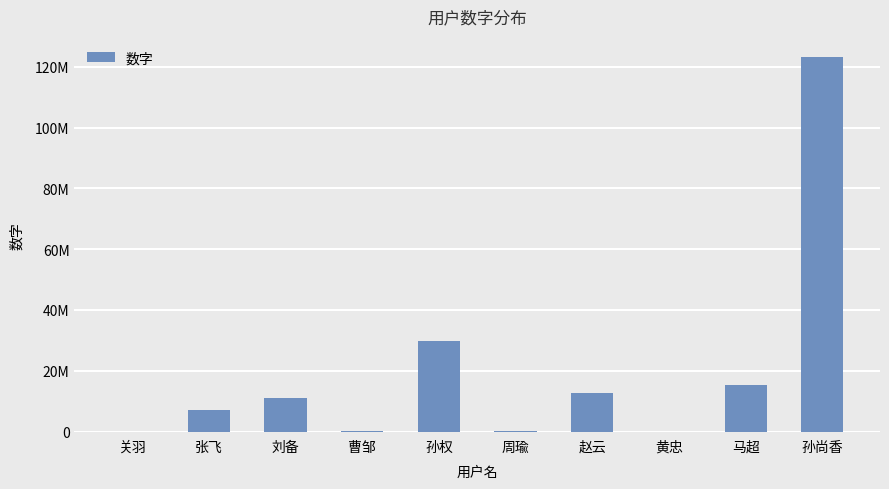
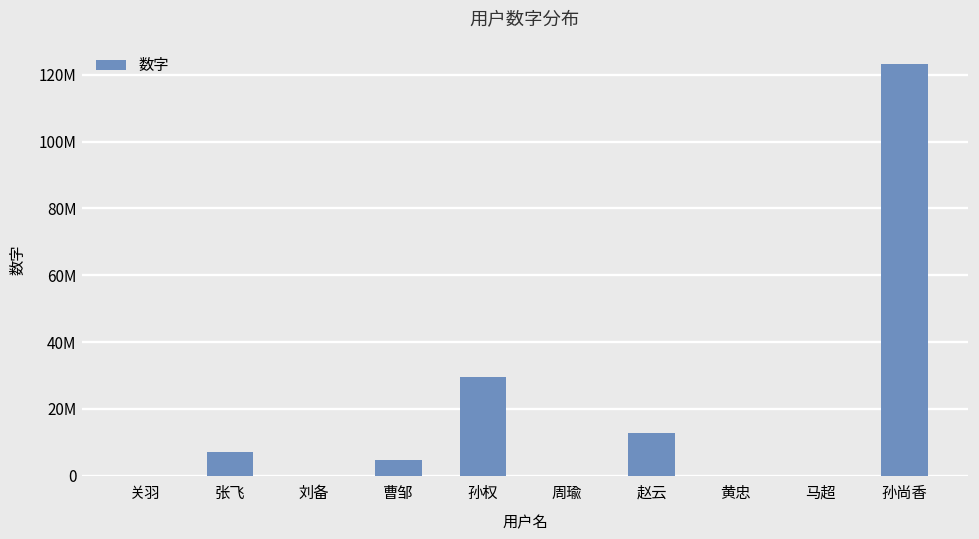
  {
    "张飞": 7000000,
-   "刘备": 11000000,
-   "曹邹": 0,
+   "刘备": 0,
+   "曹邹": 5000000,
    "孙权": 30000000,
    "赵云": 13000000,
-   "马超": 15000000,
+   "马超": 0,
    "孙尚香": 123000000
  }
